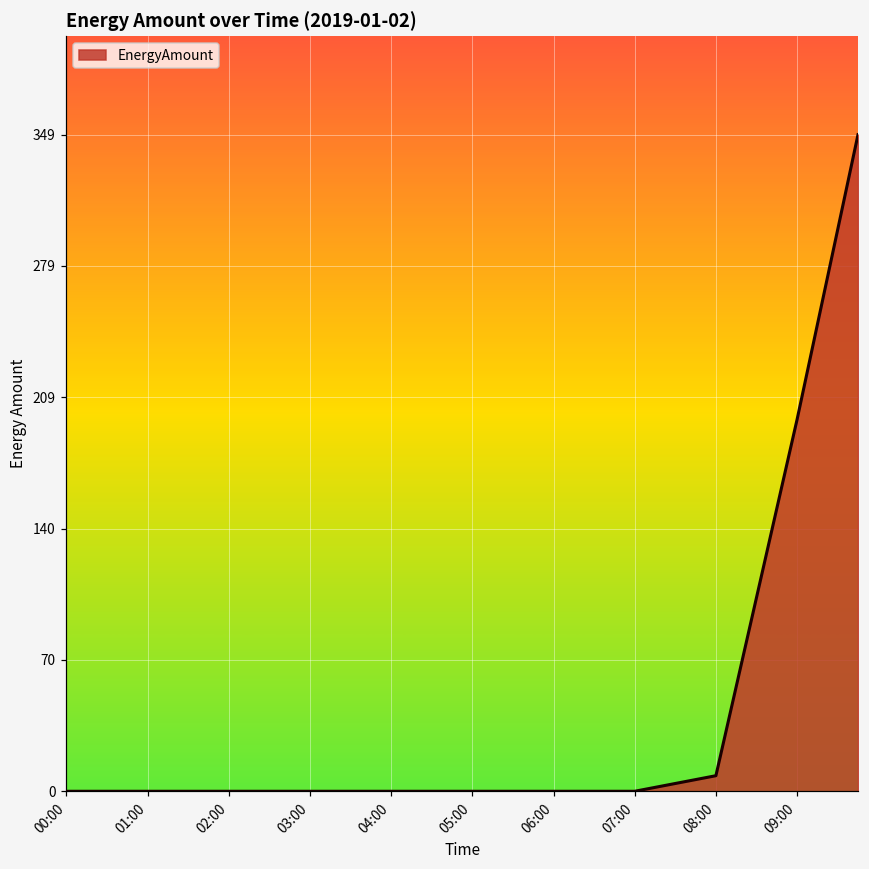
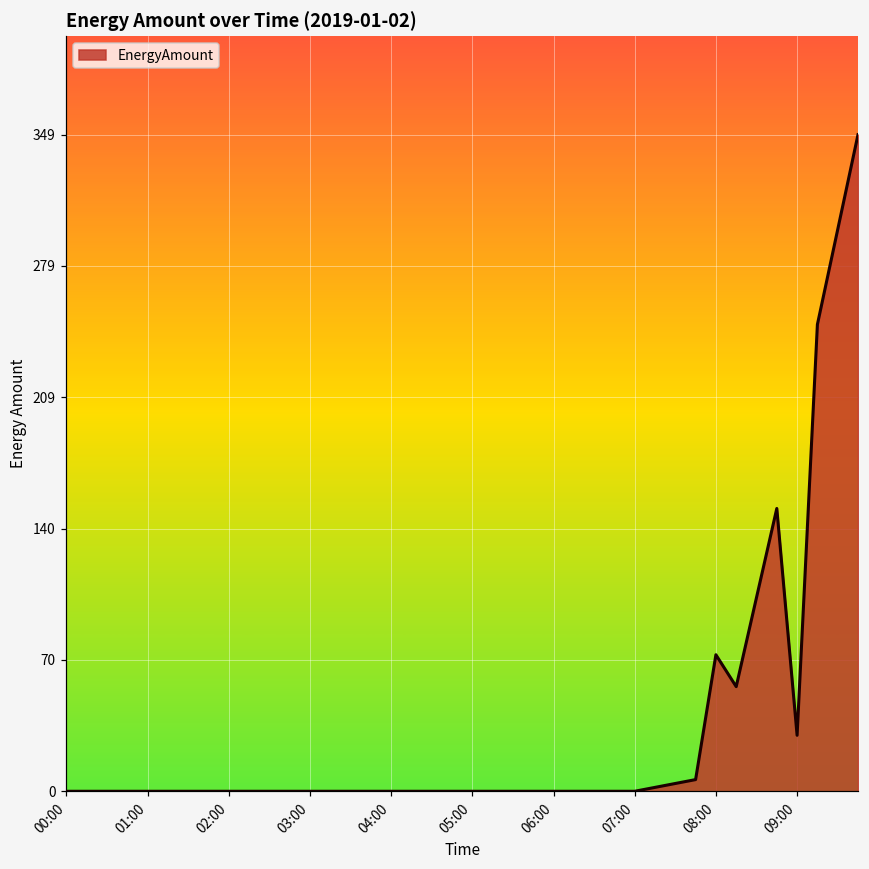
  {
    "00:00": 0,
    "01:00": 0,
    "02:00": 0,
    "03:00": 0,
    "04:00": 0,
    "05:00": 0,
    "06:00": 0,
    "07:00": 0,
-   "08:00": 8,
-   "09:00": 198
+   "08:00": 73,
+   "09:00": 30
  }
